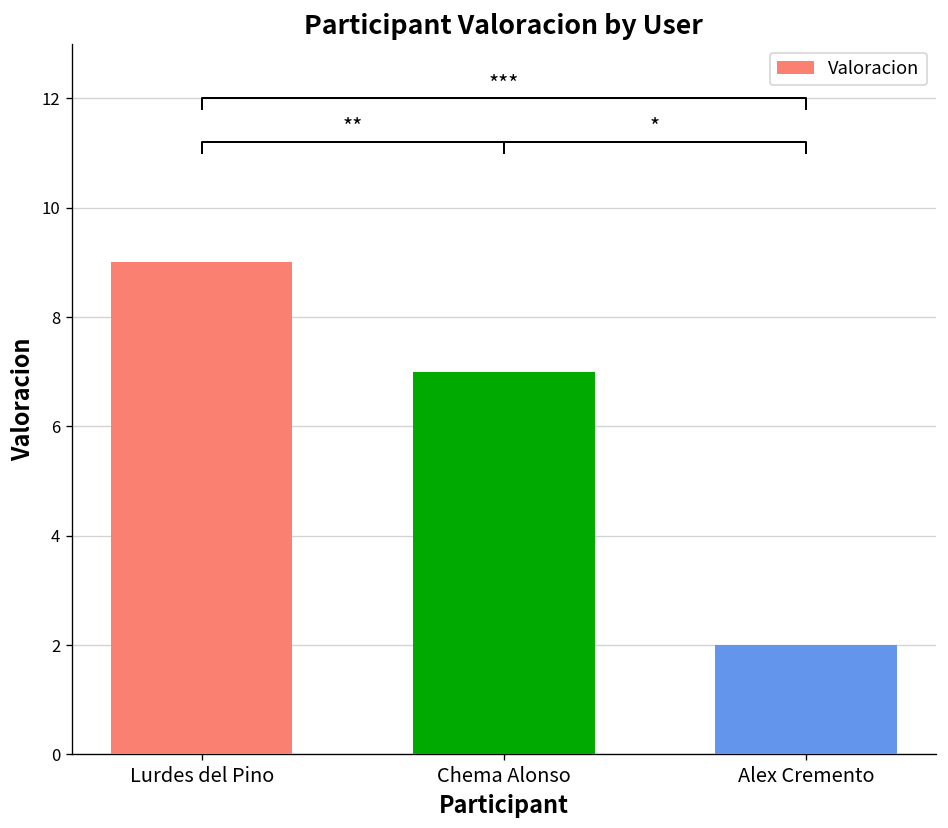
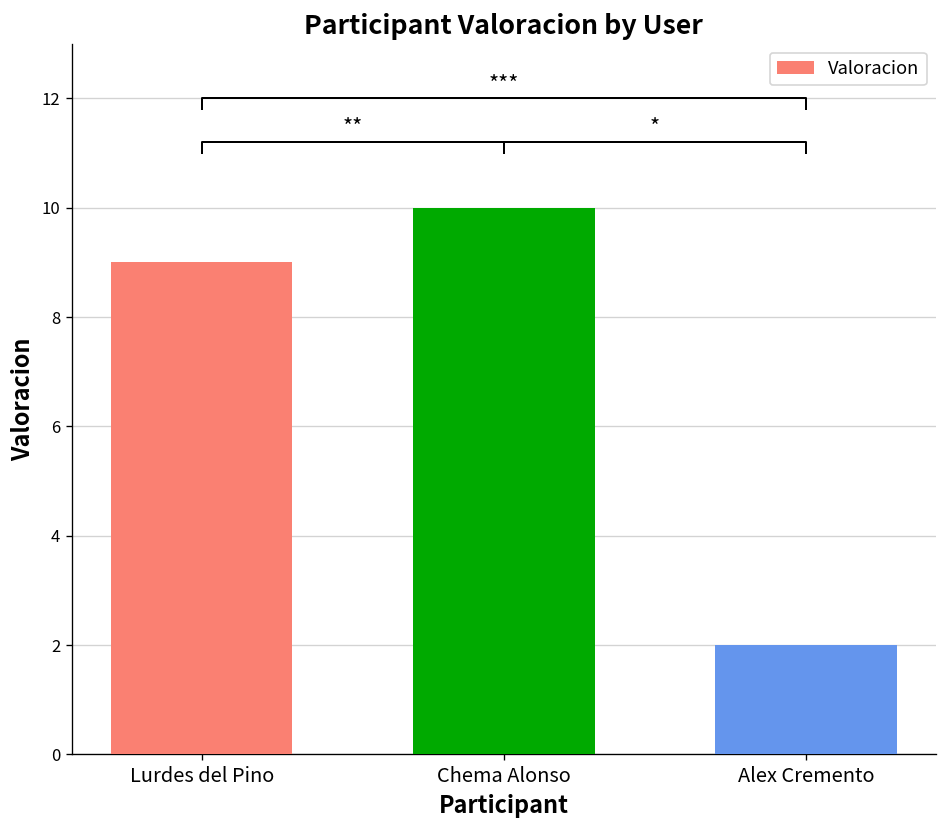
  {
    "Valoracion": {
      "Lurdes del Pino": 9,
-     "Chema Alonso": 7,
+     "Chema Alonso": 10,
      "Alex Cremento": 2
    }
  }
